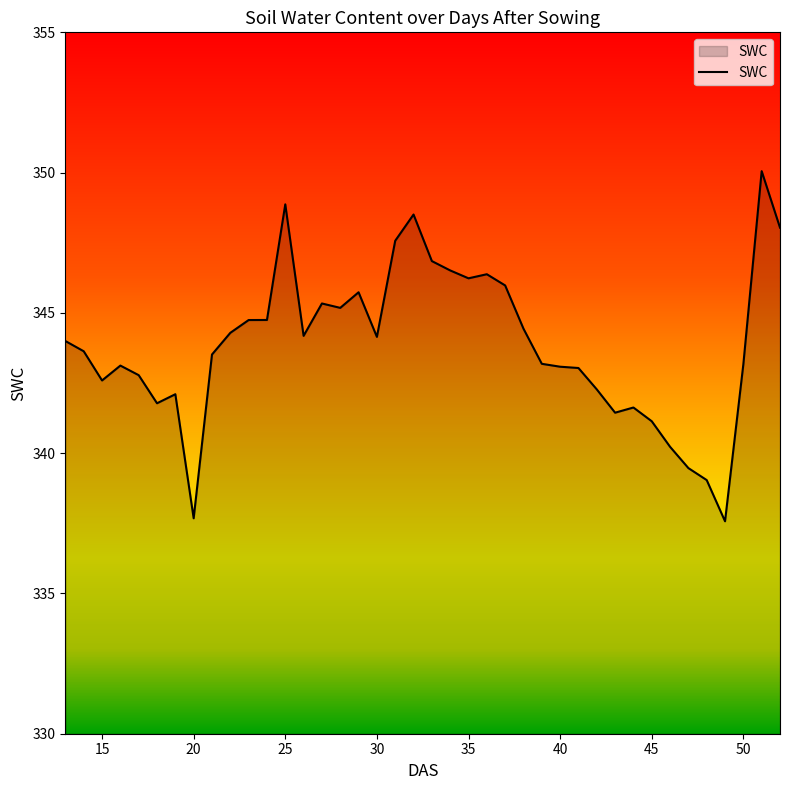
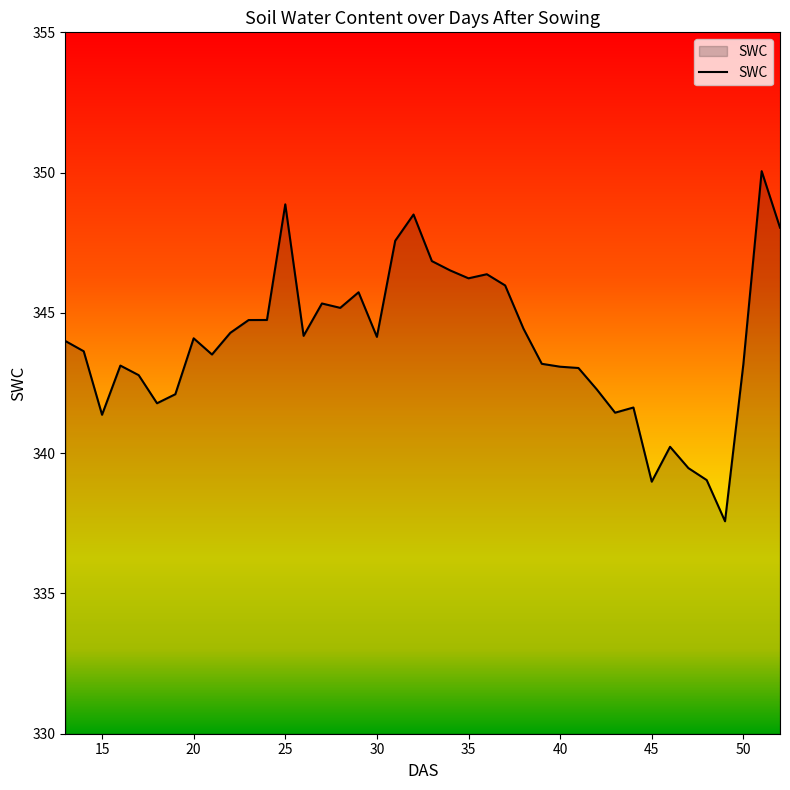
  {
-   "15": 342.6,
-   "20": 337.7,
+   "15": 341.4,
+   "20": 344.1,
    "25": 348.9,
    "30": 344.1,
    "35": 346.2,
    "40": 343.1,
-   "45": 341.1,
+   "45": 339.0,
    "50": 343.2
  }
